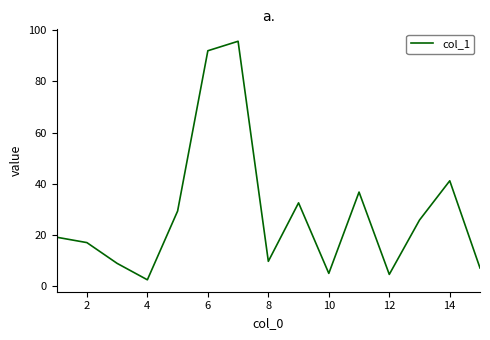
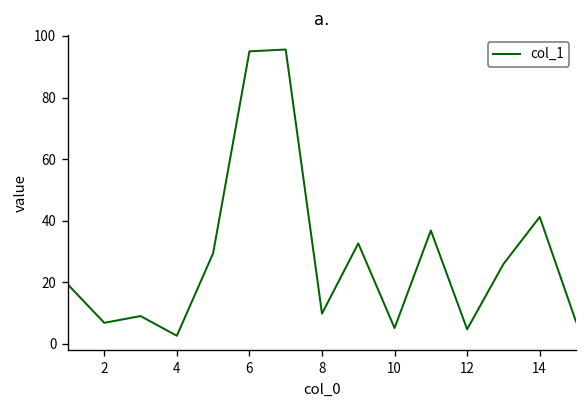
  {
-   "2": 17,
+   "2": 7,
    "4": 3,
-   "6": 92,
+   "6": 95,
    "8": 10,
    "10": 5,
    "12": 5,
    "14": 41
  }
